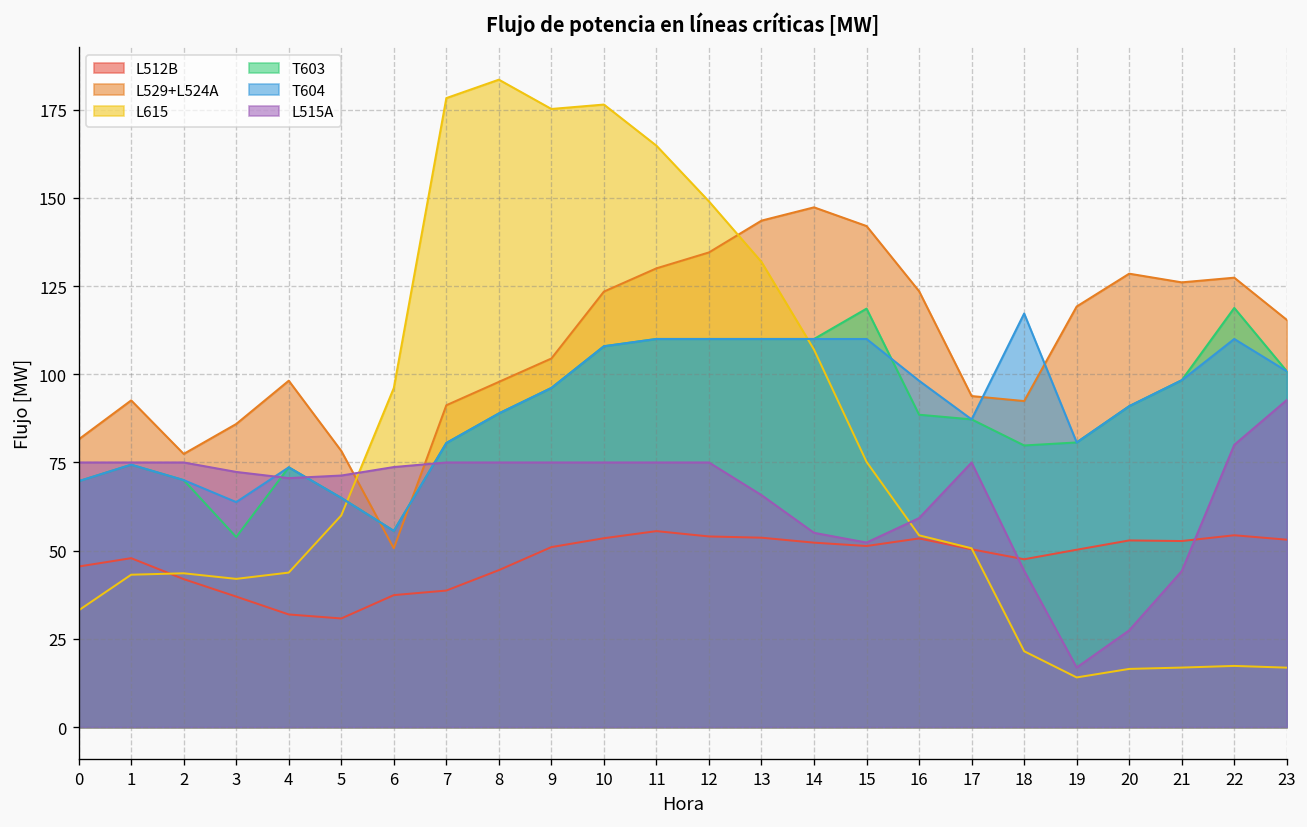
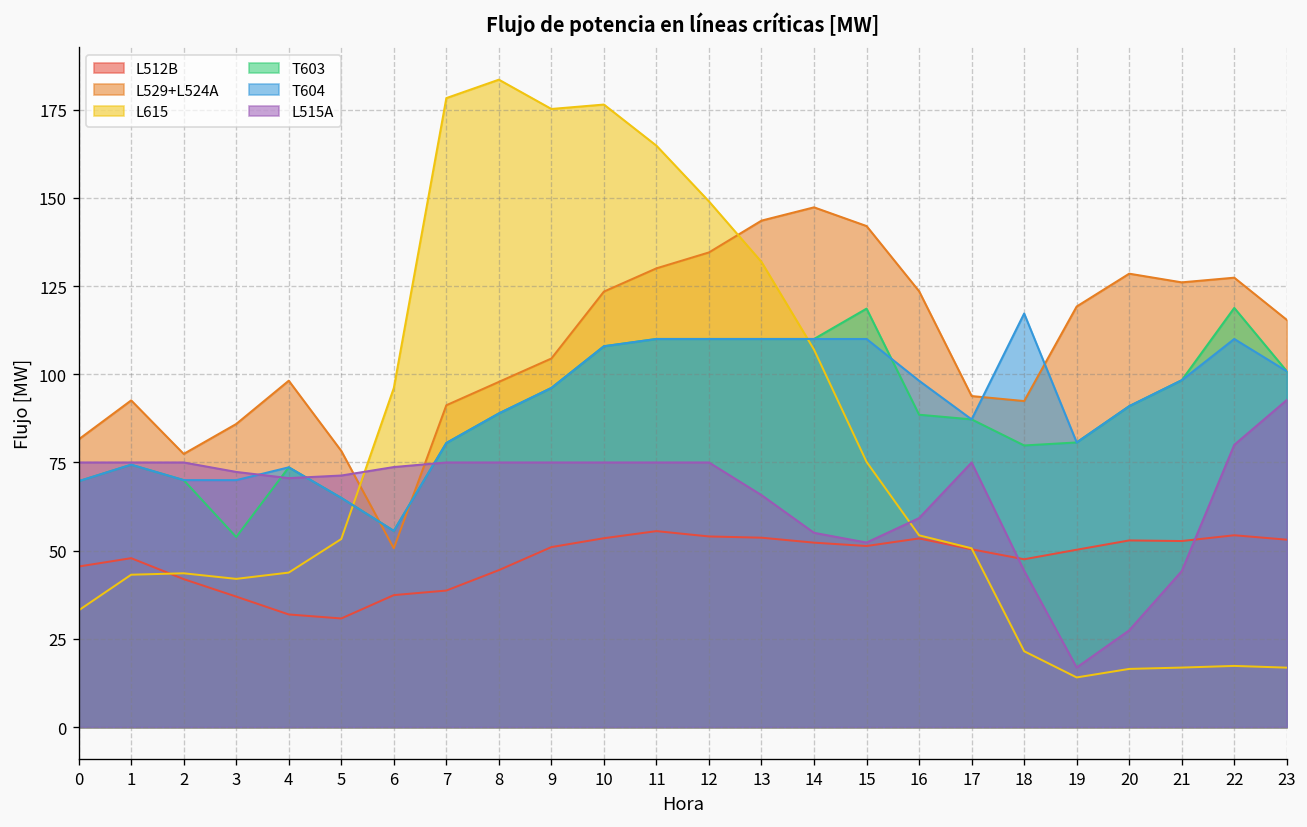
  {
    "L615": {
      "0": 33,
      "1": 43,
      "2": 44,
      "3": 42,
      "4": 44,
-     "5": 60,
+     "5": 53,
      "6": 96,
      "7": 178,
      "8": 183,
      "9": 175,
      "10": 176,
      "11": 165,
      "12": 149,
      "13": 132,
      "14": 107,
      "15": 75,
      "16": 54,
      "18": 22,
      "19": 14,
      "20": 16,
      "21": 17,
      "22": 17,
      "23": 17
    },
    "T603": {
      "3": 54,
      "15": 119,
      "16": 89,
      "18": 80,
      "22": 119
    },
    "T604": {
-     "3": 64,
+     "3": 70,
      "15": 110,
      "16": 98,
      "18": 117,
      "22": 110
    },
    "L515A": {
      "0": 75,
      "2": 75,
      "3": 72,
      "4": 71,
      "5": 71,
      "6": 74,
      "7": 75,
      "8": 75,
      "9": 75,
      "10": 75,
      "11": 75,
      "12": 75,
      "13": 66,
      "14": 55,
      "15": 52,
      "16": 59,
      "17": 75,
      "18": 44,
      "19": 17,
      "20": 27,
      "21": 44,
      "22": 80,
      "23": 93
    }
  }
